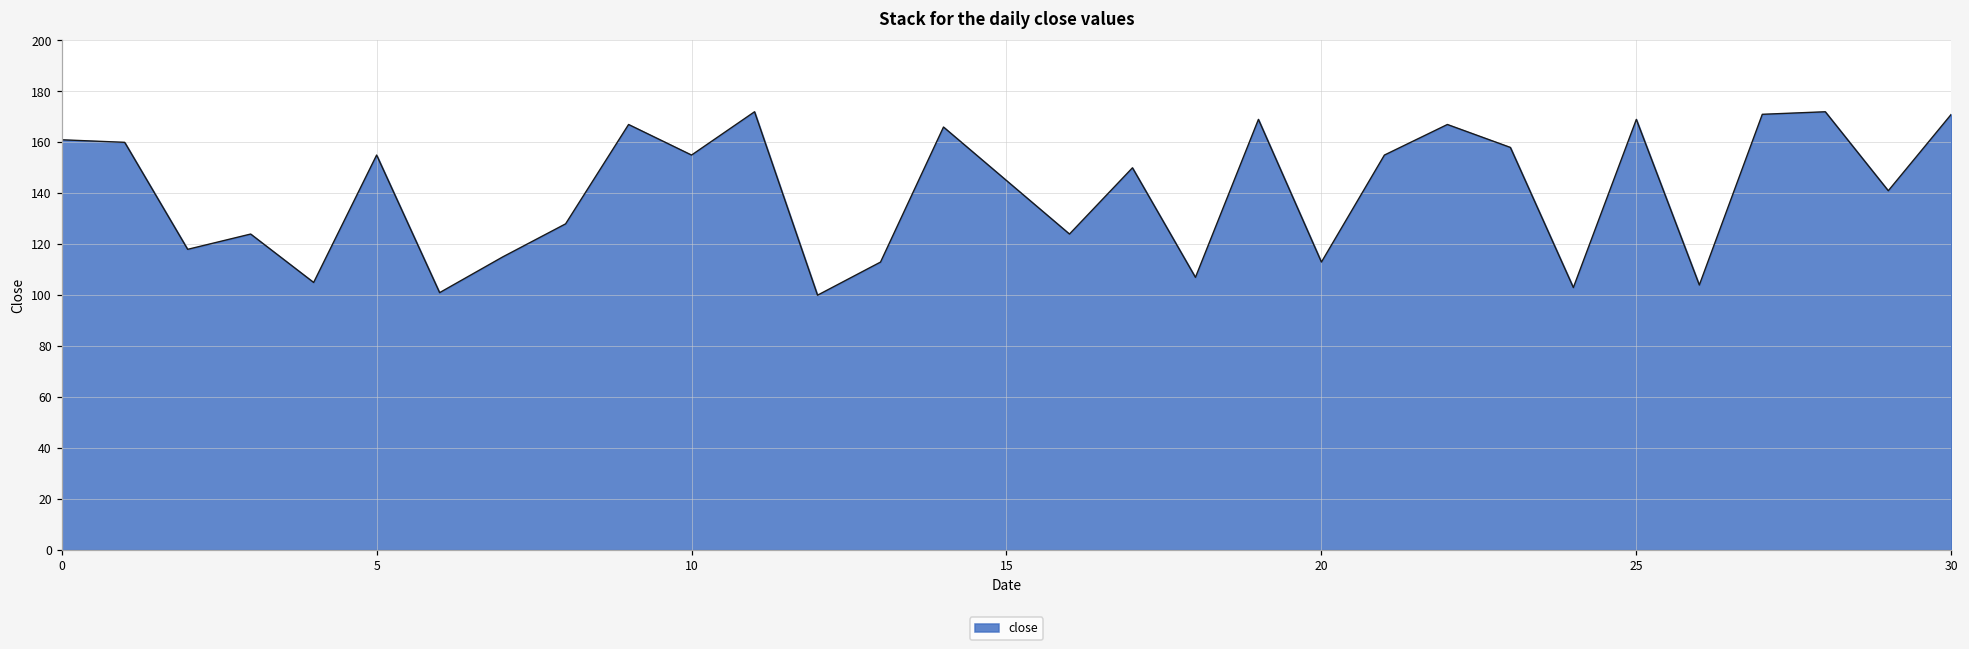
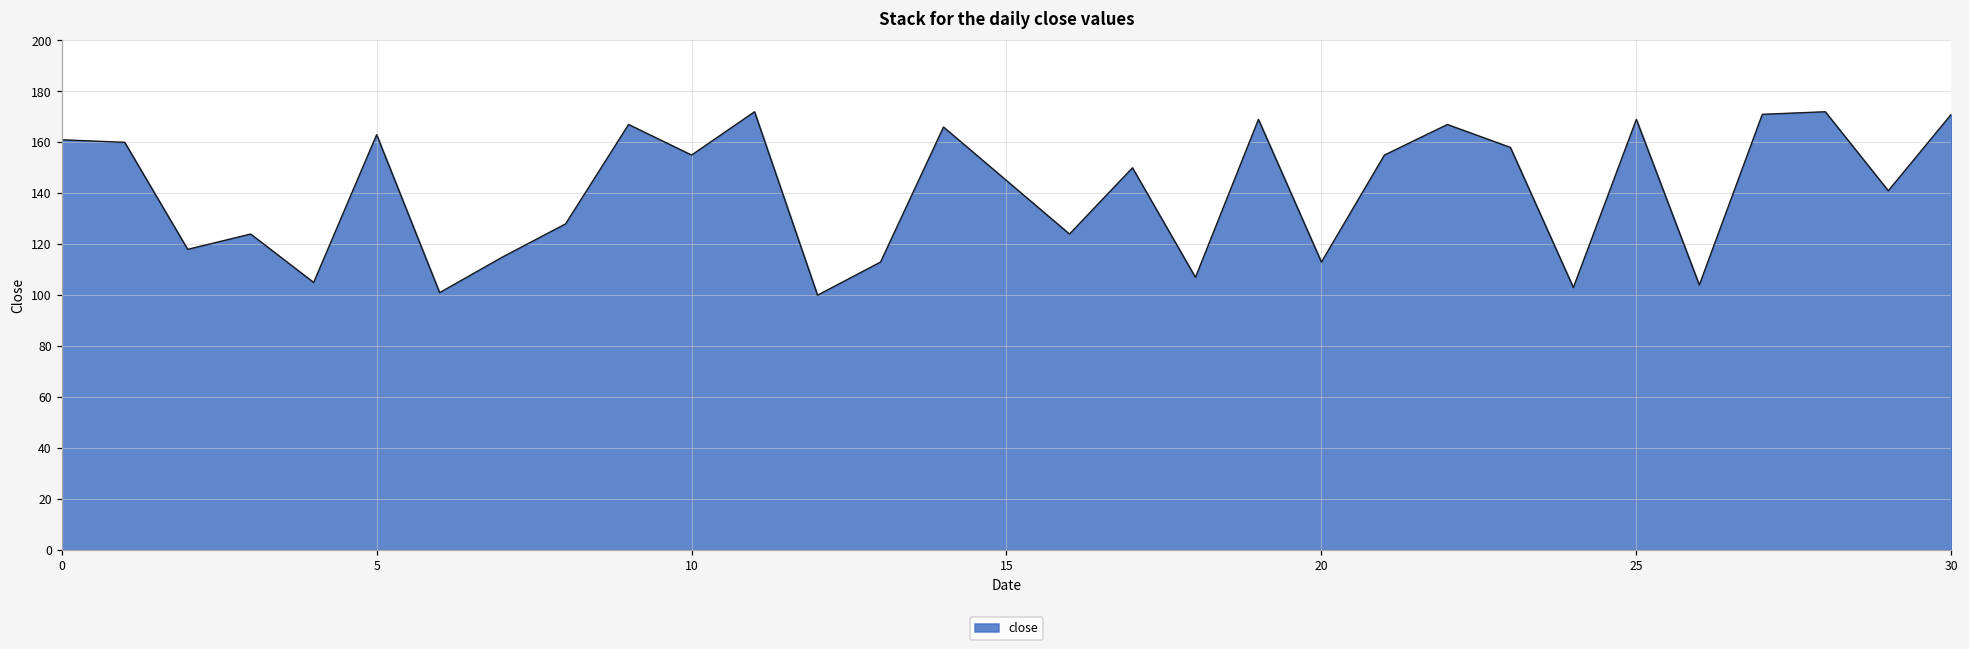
  {
    "0": 161,
-   "5": 155,
+   "5": 163,
    "10": 155,
    "15": 145,
    "20": 113,
    "25": 169,
    "30": 171
  }
